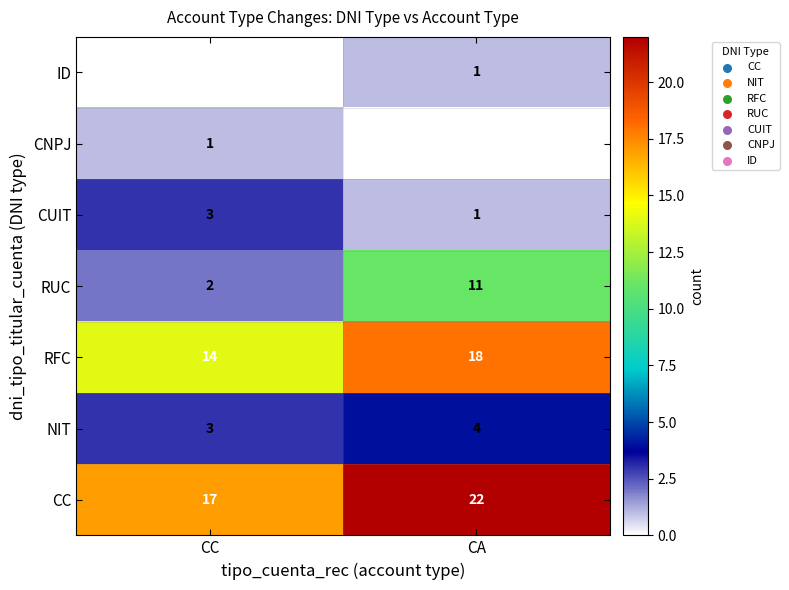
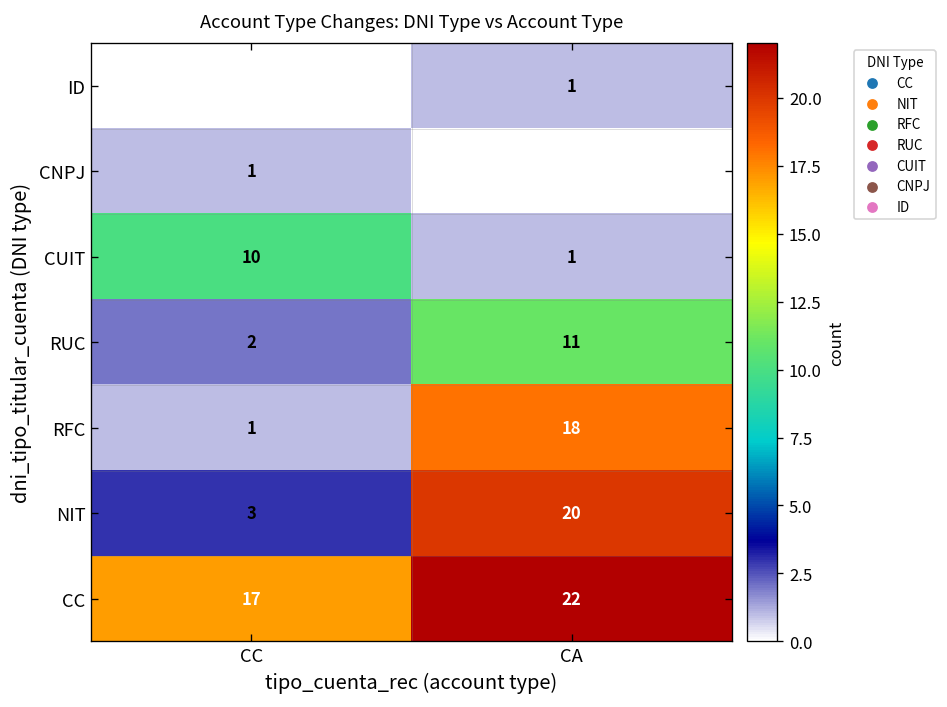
  {
    "ID": {
      "CA": 1
    },
    "CNPJ": {
      "CC": 1
    },
    "CUIT": {
-     "CC": 3,
+     "CC": 10,
      "CA": 1
    },
    "RUC": {
      "CC": 2,
      "CA": 11
    },
    "RFC": {
-     "CC": 14,
+     "CC": 1,
      "CA": 18
    },
    "NIT": {
      "CC": 3,
-     "CA": 4
+     "CA": 20
    },
    "CC": {
      "CC": 17,
      "CA": 22
    }
  }
